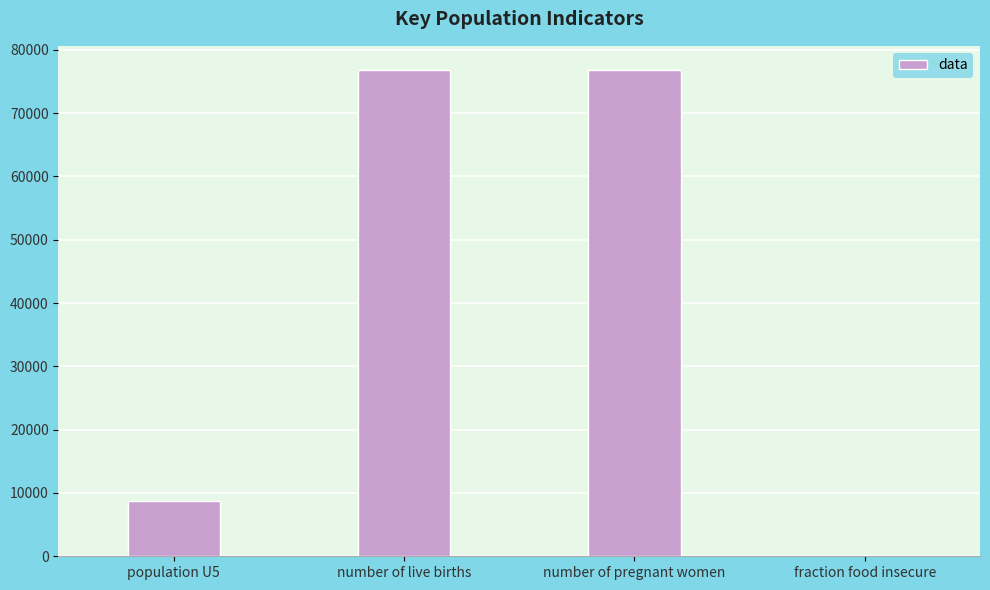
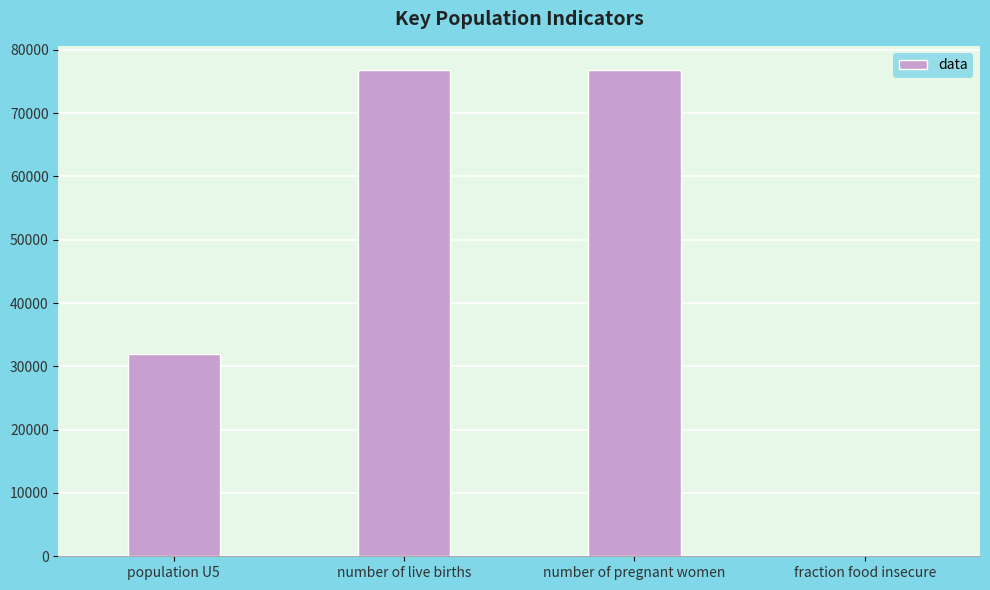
  {
-   "population U5": 9000,
+   "population U5": 32000,
    "number of live births": 77000,
    "number of pregnant women": 77000
  }
